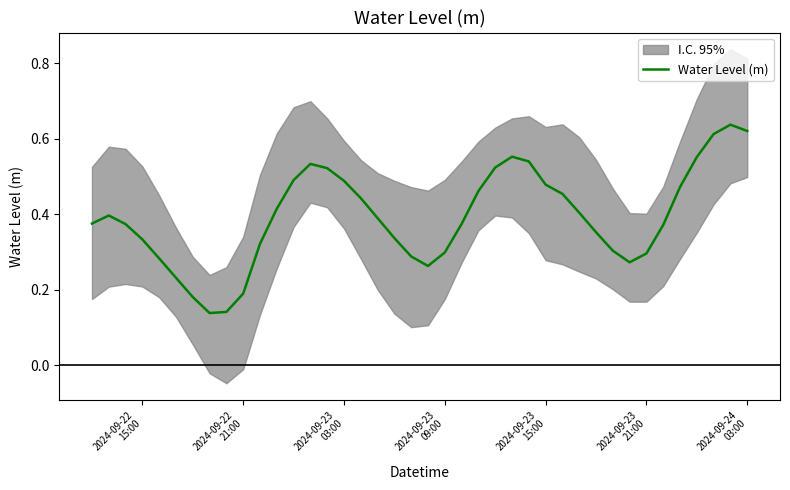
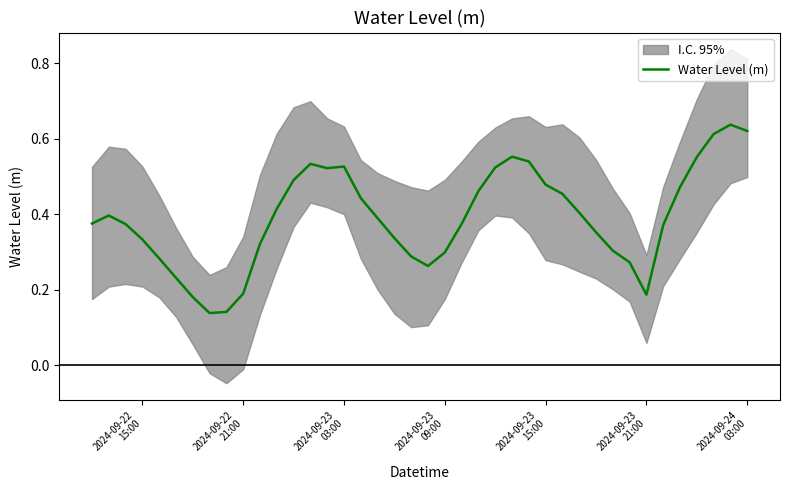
  {
    "Water Level (m)": {
      "2024-09-22 15:00": 0.33,
      "2024-09-22 21:00": 0.19,
-     "2024-09-23 03:00": 0.49,
+     "2024-09-23 03:00": 0.53,
      "2024-09-23 09:00": 0.30,
      "2024-09-23 15:00": 0.48,
-     "2024-09-23 21:00": 0.30,
+     "2024-09-23 21:00": 0.19,
      "2024-09-24 03:00": 0.62
    }
  }
